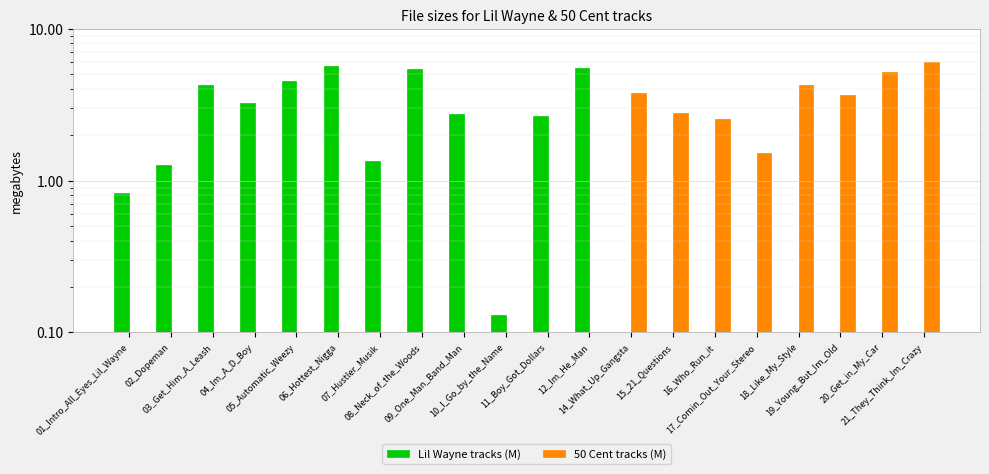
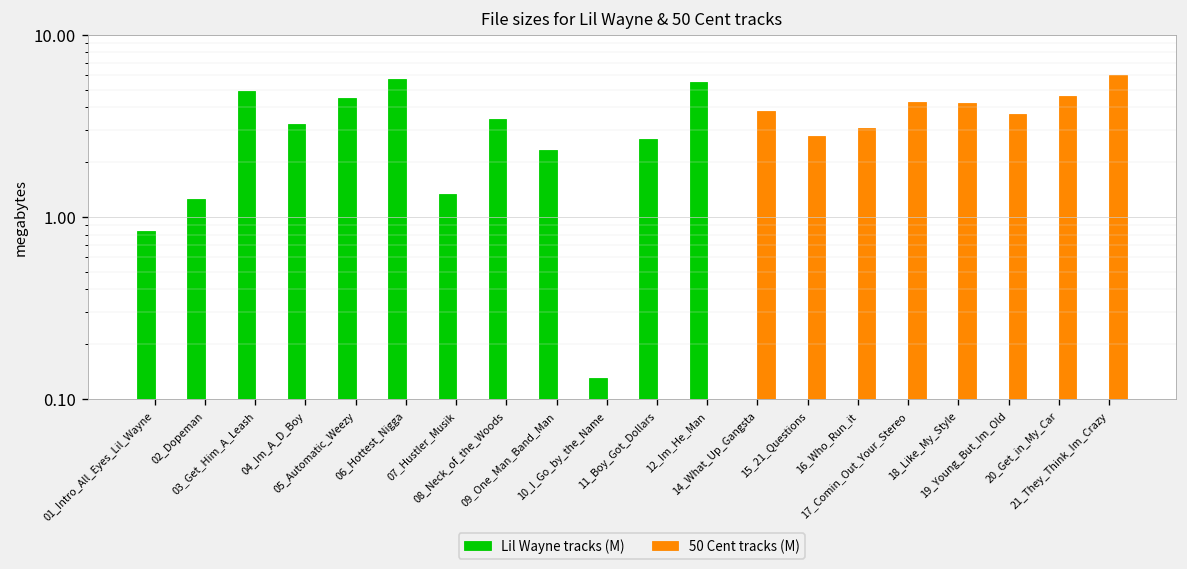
  {
    "Lil Wayne tracks (M)": {
      "01_Intro_All_Eyes_Lil_Wayne": 0.8,
      "02_Dopeman": 1.3,
-     "03_Get_Him_A_Leash": 4.3,
+     "03_Get_Him_A_Leash": 4.9,
      "04_Im_A_D_Boy": 3.2,
      "05_Automatic_Weezy": 4.5,
      "06_Hottest_Nigga": 5.7,
      "07_Hustler_Musik": 1.3,
-     "08_Neck_of_the_Woods": 5.5,
-     "09_One_Man_Band_Man": 2.7,
+     "08_Neck_of_the_Woods": 3.5,
+     "09_One_Man_Band_Man": 2.3,
      "10_I_Go_by_the_Name": 0.13,
      "11_Boy_Got_Dollars": 2.7,
      "12_Im_He_Man": 5.5
    },
    "50 Cent tracks (M)": {
      "14_What_Up_Gangsta": 3.8,
      "15_21_Questions": 2.8,
-     "16_Who_Run_it": 2.6,
-     "17_Comin_Out_Your_Stereo": 1.5,
+     "16_Who_Run_it": 3.1,
+     "17_Comin_Out_Your_Stereo": 4.3,
      "18_Like_My_Style": 4.2,
      "19_Young_But_Im_Old": 3.7,
-     "20_Get_in_My_Car": 5.2,
+     "20_Get_in_My_Car": 4.6,
      "21_They_Think_Im_Crazy": 6.0
    }
  }
